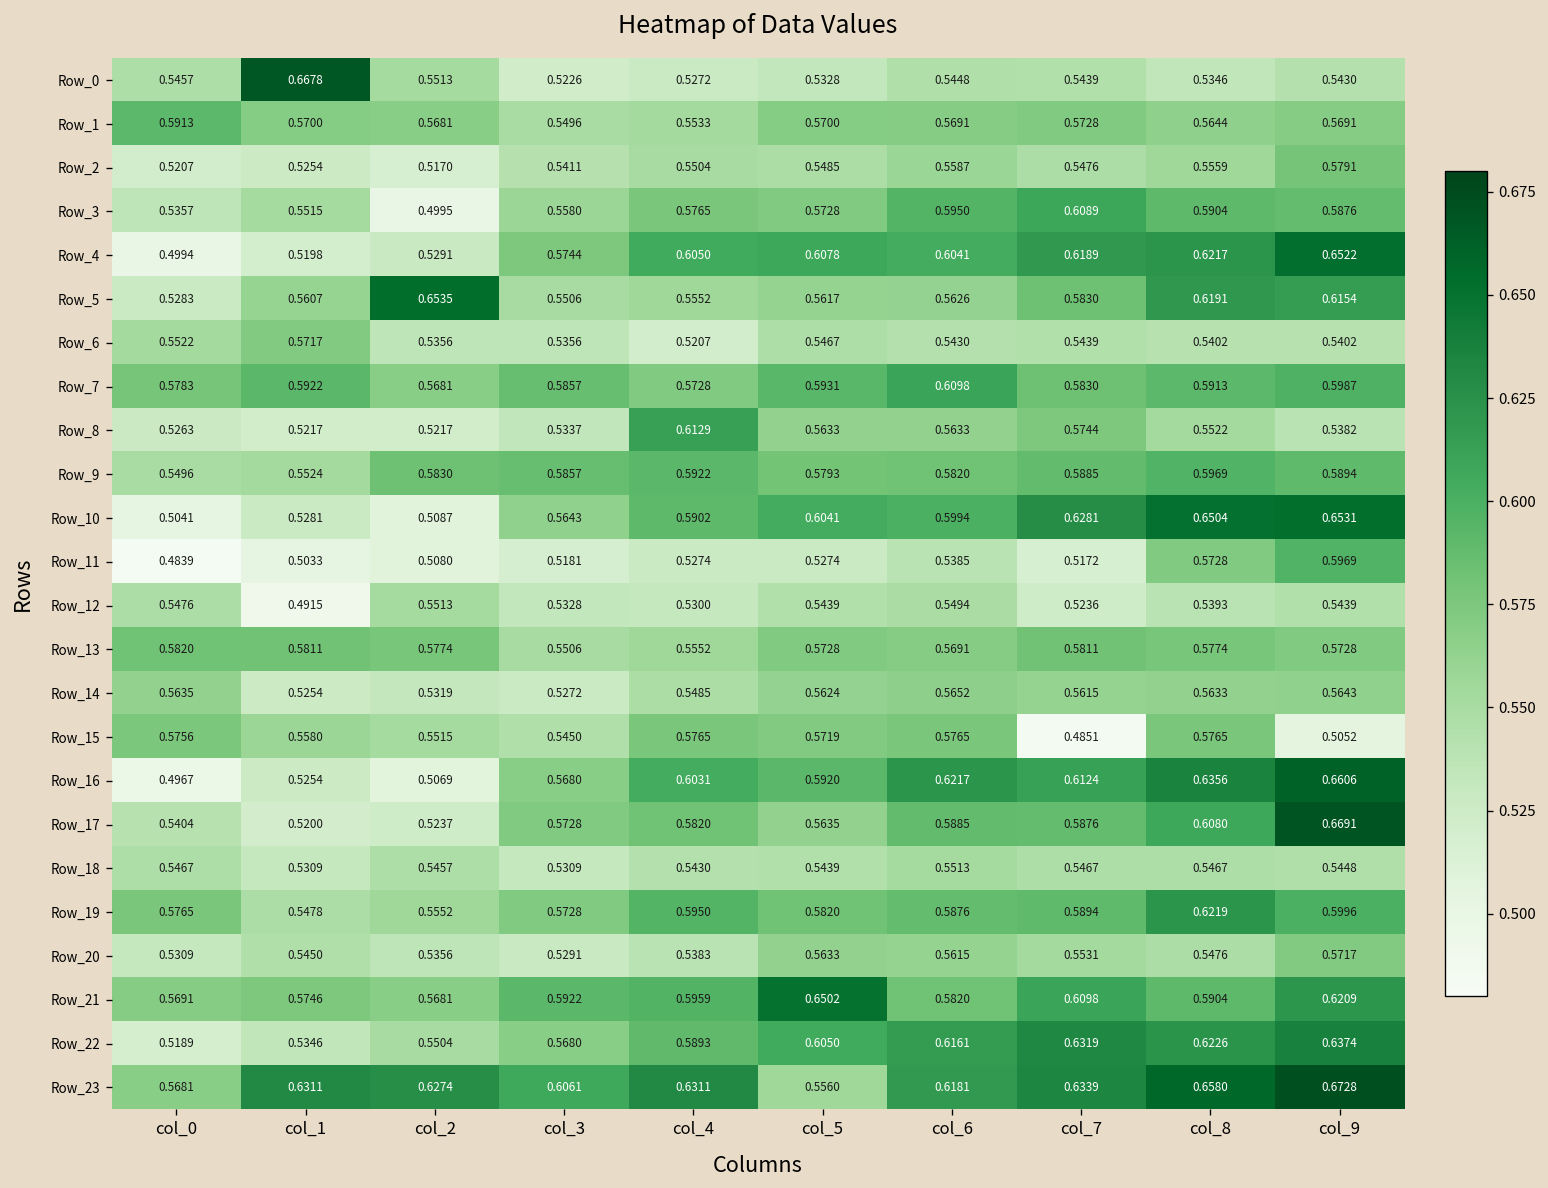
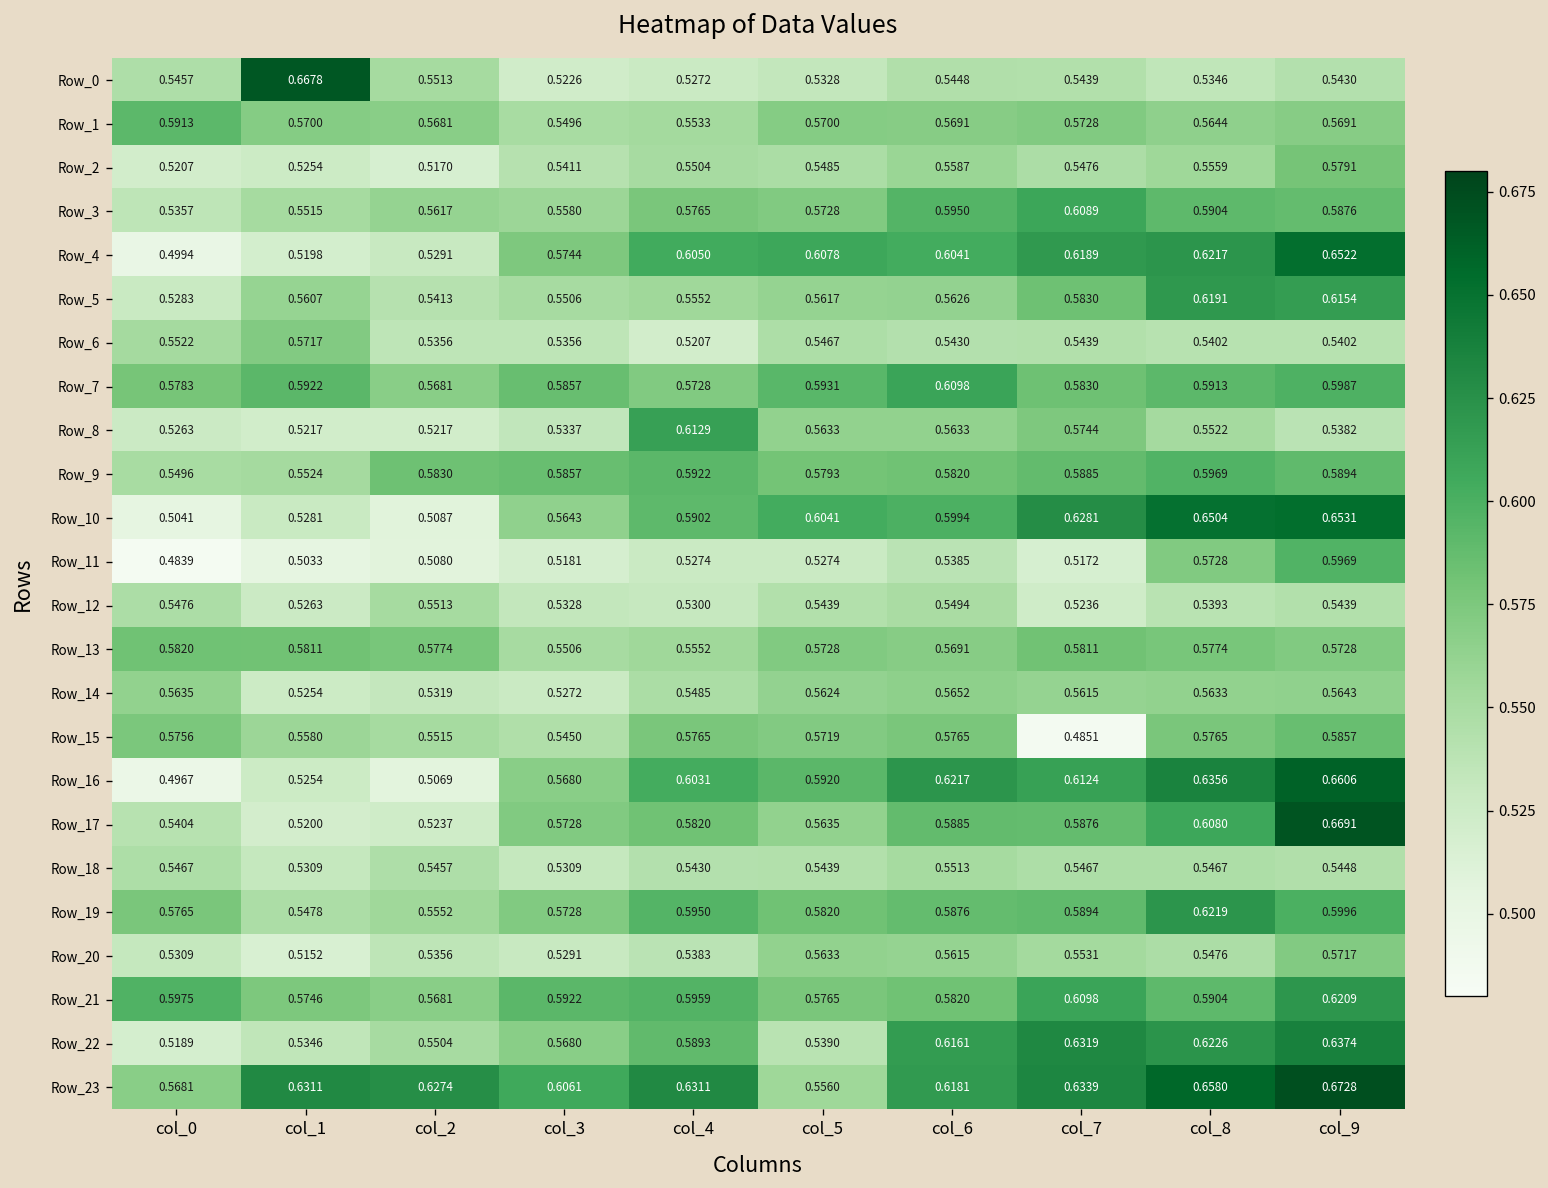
  {
    "Row_3": {
      "col_0": 0.5357,
      "col_1": 0.5515,
-     "col_2": 0.4995,
+     "col_2": 0.5617,
      "col_3": 0.5580,
      "col_4": 0.5765,
      "col_5": 0.5728,
      "col_6": 0.5950,
      "col_7": 0.6089,
      "col_8": 0.5904,
      "col_9": 0.5876
    },
    "Row_5": {
      "col_0": 0.5283,
      "col_1": 0.5607,
-     "col_2": 0.6535,
+     "col_2": 0.5413,
      "col_3": 0.5506,
      "col_4": 0.5552,
      "col_5": 0.5617,
      "col_6": 0.5626,
      "col_7": 0.5830,
      "col_8": 0.6191,
      "col_9": 0.6154
    },
    "Row_12": {
      "col_0": 0.5476,
-     "col_1": 0.4915,
+     "col_1": 0.5263,
      "col_2": 0.5513,
      "col_3": 0.5328,
      "col_4": 0.5300,
      "col_5": 0.5439,
      "col_6": 0.5494,
      "col_7": 0.5236,
      "col_8": 0.5393,
      "col_9": 0.5439
    },
    "Row_15": {
      "col_0": 0.5756,
      "col_1": 0.5580,
      "col_2": 0.5515,
      "col_3": 0.5450,
      "col_4": 0.5765,
      "col_5": 0.5719,
      "col_6": 0.5765,
      "col_7": 0.4851,
      "col_8": 0.5765,
-     "col_9": 0.5052
+     "col_9": 0.5857
    },
    "Row_20": {
      "col_0": 0.5309,
-     "col_1": 0.5450,
+     "col_1": 0.5152,
      "col_2": 0.5356,
      "col_3": 0.5291,
      "col_4": 0.5383,
      "col_5": 0.5633,
      "col_6": 0.5615,
      "col_7": 0.5531,
      "col_8": 0.5476,
      "col_9": 0.5717
    },
    "Row_21": {
-     "col_0": 0.5691,
+     "col_0": 0.5975,
      "col_1": 0.5746,
      "col_2": 0.5681,
      "col_3": 0.5922,
      "col_4": 0.5959,
-     "col_5": 0.6502,
+     "col_5": 0.5765,
      "col_6": 0.5820,
      "col_7": 0.6098,
      "col_8": 0.5904,
      "col_9": 0.6209
    },
    "Row_22": {
      "col_0": 0.5189,
      "col_1": 0.5346,
      "col_2": 0.5504,
      "col_3": 0.5680,
      "col_4": 0.5893,
-     "col_5": 0.6050,
+     "col_5": 0.5390,
      "col_6": 0.6161,
      "col_7": 0.6319,
      "col_8": 0.6226,
      "col_9": 0.6374
    }
  }
